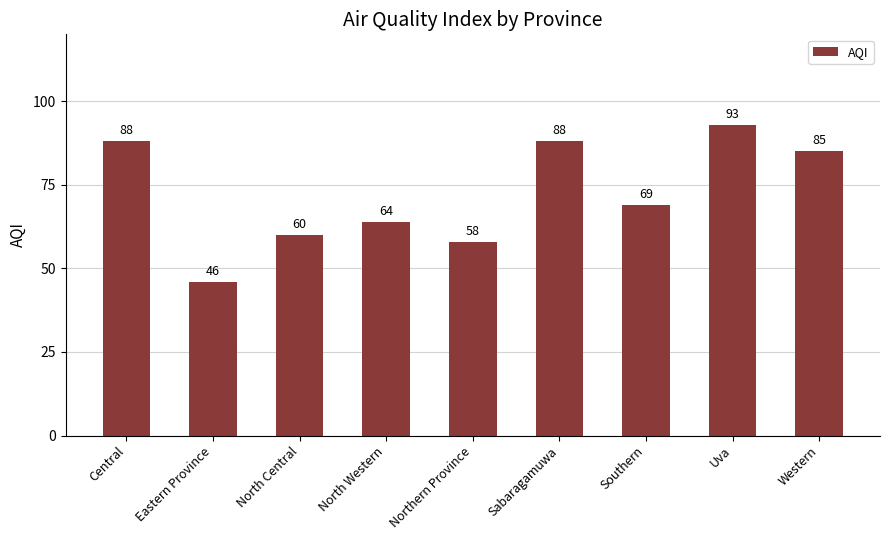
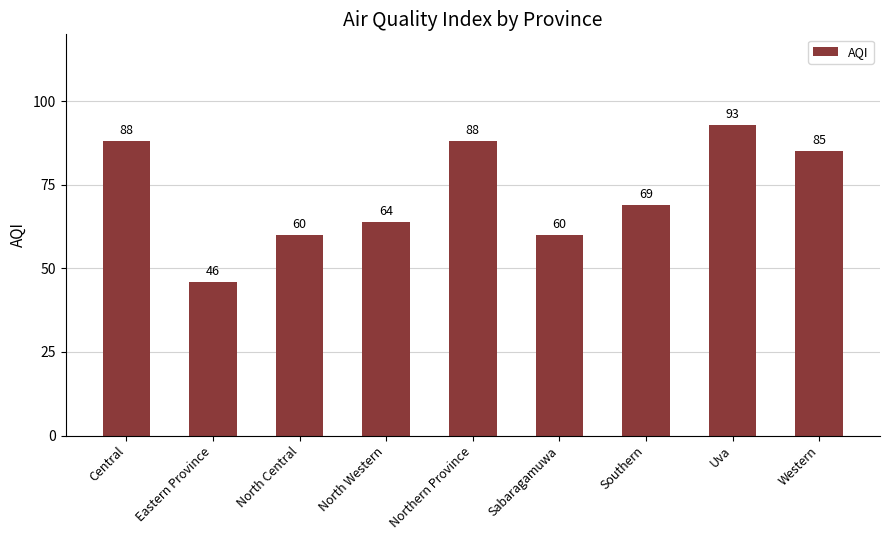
  {
    "Central": 88,
    "Eastern Province": 46,
    "North Central": 60,
    "North Western": 64,
-   "Northern Province": 58,
-   "Sabaragamuwa": 88,
+   "Northern Province": 88,
+   "Sabaragamuwa": 60,
    "Southern": 69,
    "Uva": 93,
    "Western": 85
  }
